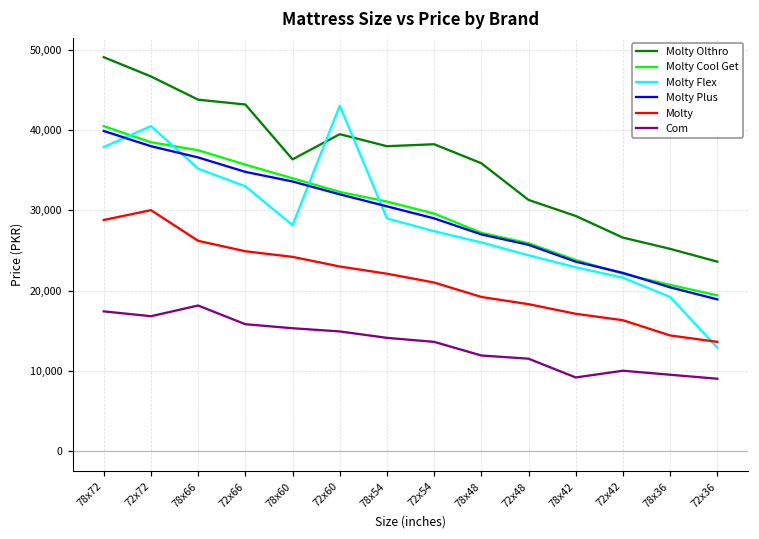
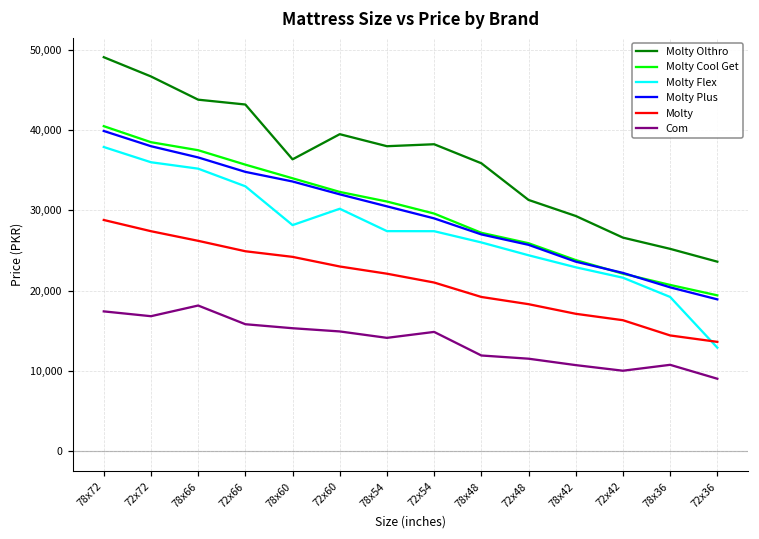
  {
    "Molty Olthro": {
      "78x72": "49,000",
      "72x72": "47,000",
      "78x66": "44,000",
      "72x66": "43,000",
      "78x60": "36,000",
      "72x60": "40,000",
      "78x54": "38,000",
      "72x54": "38,000",
      "78x48": "36,000",
      "72x48": "31,000",
      "78x42": "29,000",
      "72x42": "27,000",
      "78x36": "25,000",
      "72x36": "24,000"
    },
    "Molty Cool Get": {
      "78x72": "41,000",
      "72x72": "39,000",
      "78x66": "38,000",
      "72x66": "36,000",
      "78x60": "34,000",
      "78x54": "31,000",
      "72x54": "30,000",
      "72x36": "19,000"
    },
    "Molty Flex": {
      "78x72": "38,000",
-     "72x72": "41,000",
+     "72x72": "36,000",
      "78x66": "35,000",
      "72x66": "33,000",
      "78x60": "28,000",
-     "72x60": "43,000",
-     "78x54": "29,000",
+     "72x60": "30,000",
+     "78x54": "27,000",
      "72x54": "27,000",
      "78x48": "26,000",
      "72x48": "24,000",
      "78x42": "23,000",
      "72x42": "22,000",
      "78x36": "19,000",
      "72x36": "13,000"
    },
    "Molty Plus": {
      "78x72": "40,000",
      "72x72": "38,000",
      "78x66": "37,000",
      "72x66": "35,000",
      "78x60": "34,000",
      "78x54": "31,000",
      "72x54": "29,000",
      "72x36": "19,000"
    },
    "Molty": {
      "78x72": "29,000",
-     "72x72": "30,000",
+     "72x72": "27,000",
      "78x66": "26,000",
      "72x66": "25,000",
      "78x60": "24,000",
      "72x60": "23,000",
      "78x54": "22,000",
      "72x54": "21,000",
      "78x48": "19,000",
      "72x48": "18,000",
      "78x42": "17,000",
      "72x42": "16,000",
      "78x36": "14,000",
      "72x36": "14,000"
    },
    "Com": {
      "78x72": "17,000",
      "72x72": "17,000",
      "78x66": "18,000",
      "72x66": "16,000",
      "78x60": "15,000",
      "72x60": "15,000",
      "78x54": "14,000",
-     "72x54": "14,000",
+     "72x54": "15,000",
      "78x48": "12,000",
      "72x48": "12,000",
-     "78x42": "9,000",
+     "78x42": "11,000",
      "72x42": "10,000",
-     "78x36": "10,000",
+     "78x36": "11,000",
      "72x36": "9,000"
    }
  }
